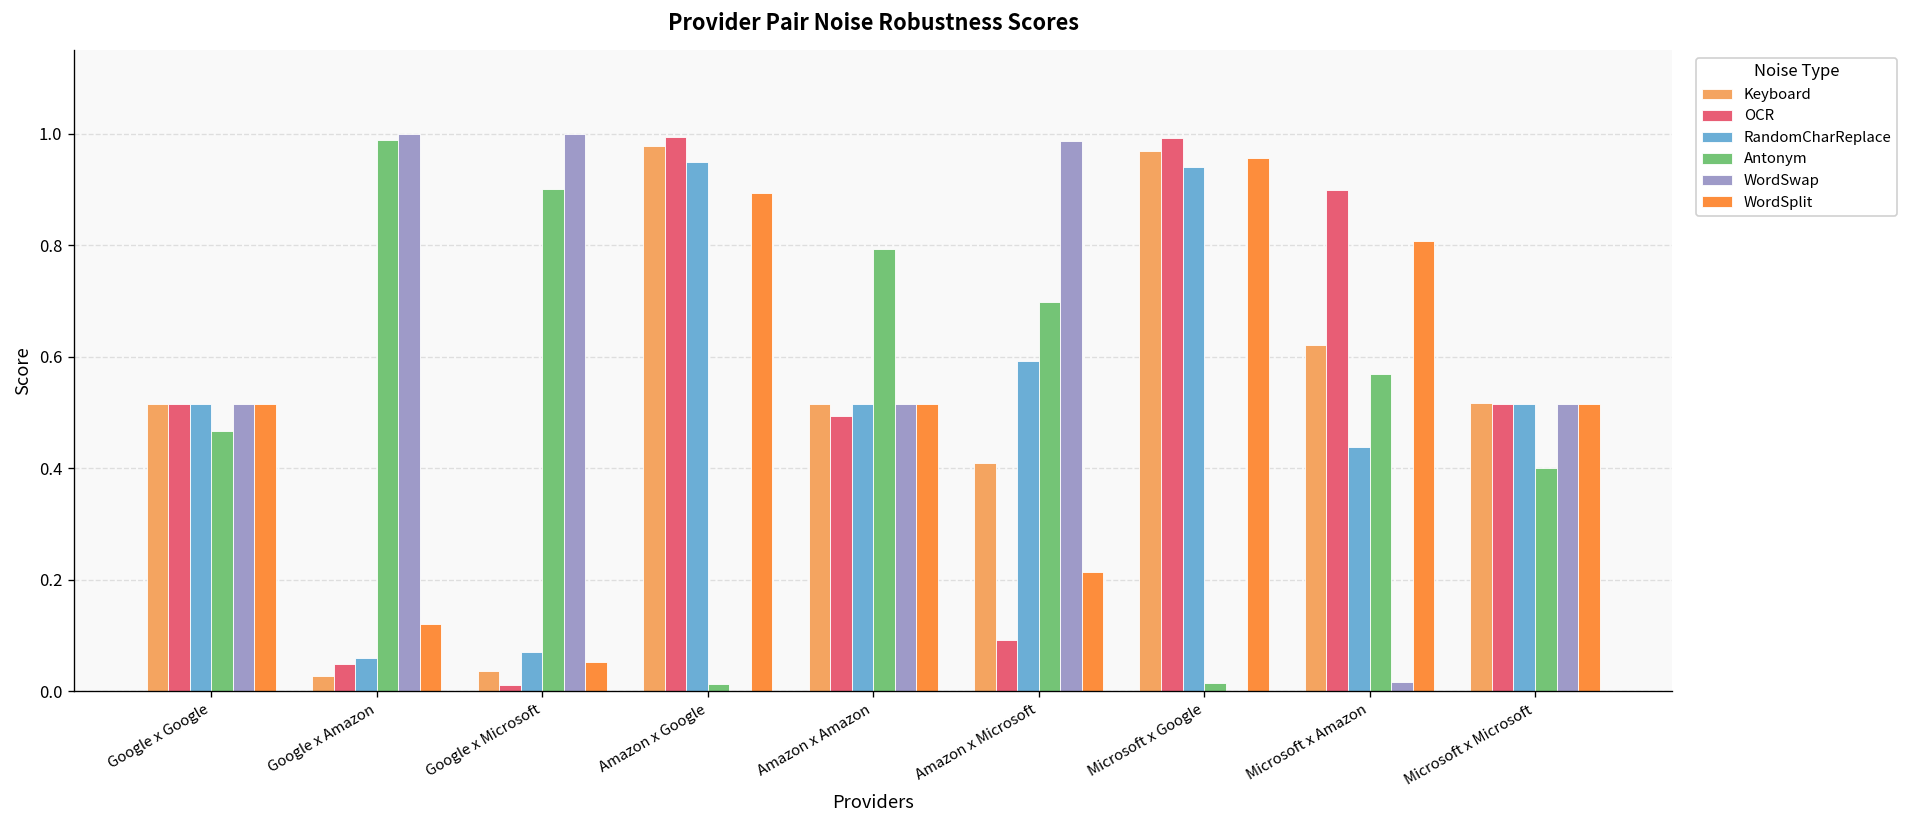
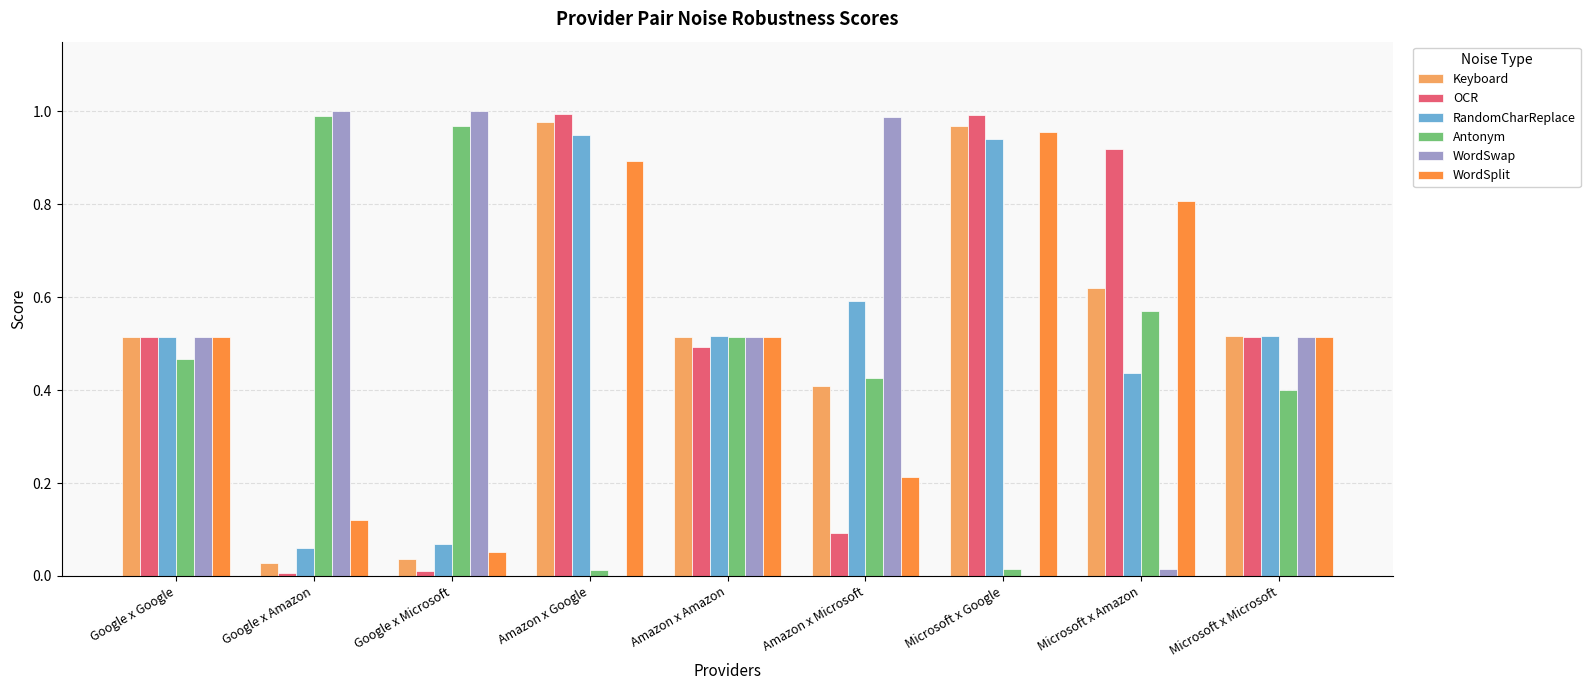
  {
    "OCR": {
      "Google x Google": 0.52,
-     "Google x Amazon": 0.05,
+     "Google x Amazon": 0.01,
      "Google x Microsoft": 0.01,
      "Amazon x Google": 0.99,
      "Amazon x Amazon": 0.49,
      "Amazon x Microsoft": 0.09,
      "Microsoft x Google": 0.99,
-     "Microsoft x Amazon": 0.90,
+     "Microsoft x Amazon": 0.92,
      "Microsoft x Microsoft": 0.52
    },
    "Antonym": {
      "Google x Google": 0.47,
      "Google x Amazon": 0.99,
-     "Google x Microsoft": 0.90,
+     "Google x Microsoft": 0.97,
      "Amazon x Google": 0.01,
-     "Amazon x Amazon": 0.79,
-     "Amazon x Microsoft": 0.70,
+     "Amazon x Amazon": 0.52,
+     "Amazon x Microsoft": 0.43,
      "Microsoft x Google": 0.01,
      "Microsoft x Amazon": 0.57,
      "Microsoft x Microsoft": 0.40
    }
  }
